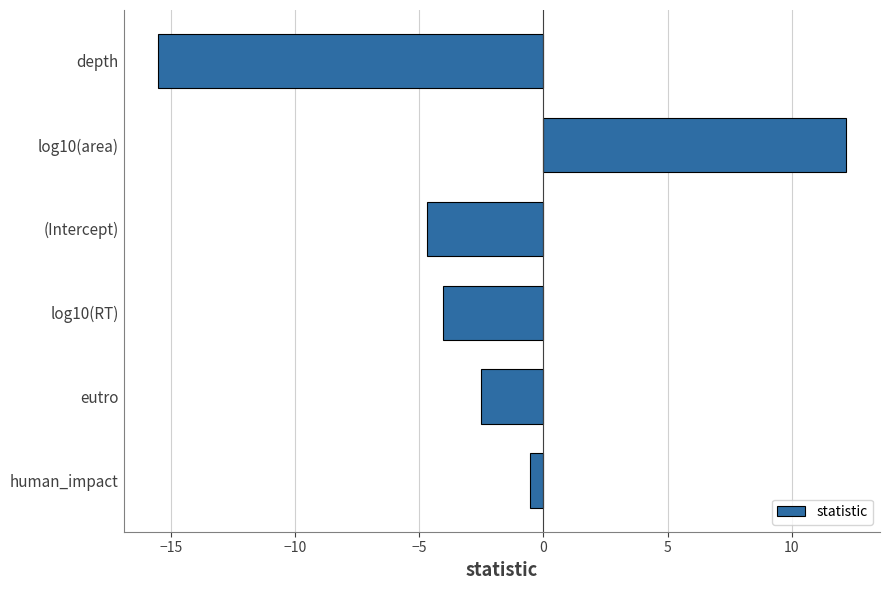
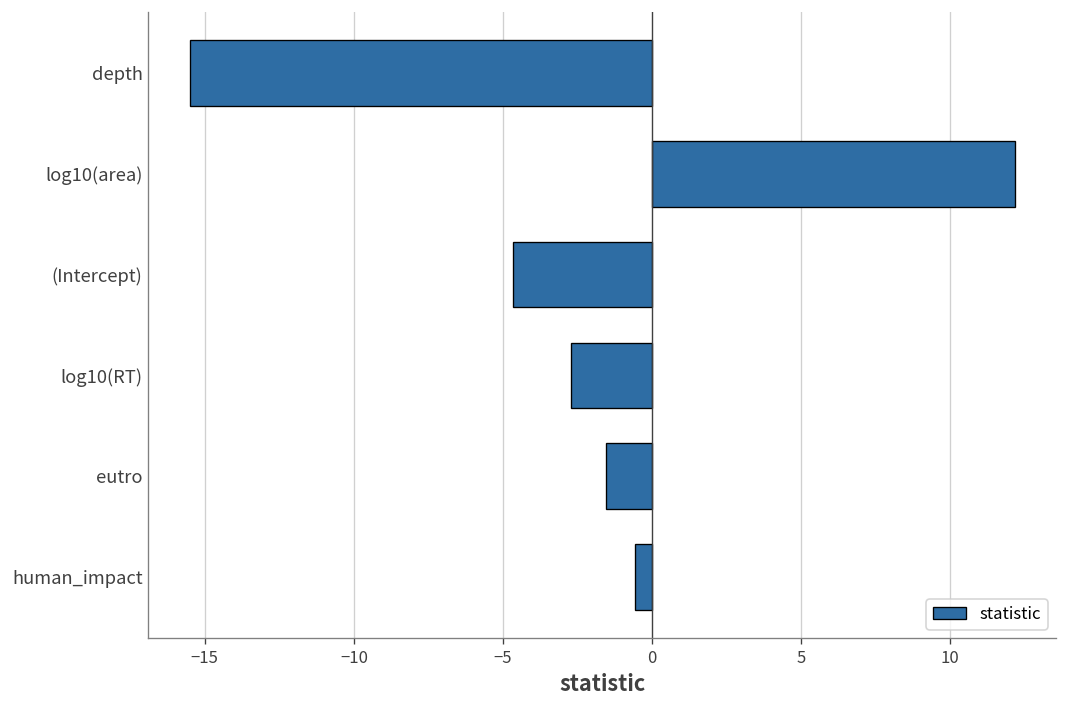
  {
    "depth": -15.5,
    "log10(area)": 12.2,
    "(Intercept)": -4.7,
-   "log10(RT)": -4.0,
-   "eutro": -2.5,
+   "log10(RT)": -2.7,
+   "eutro": -1.5,
    "human_impact": -0.6
  }
